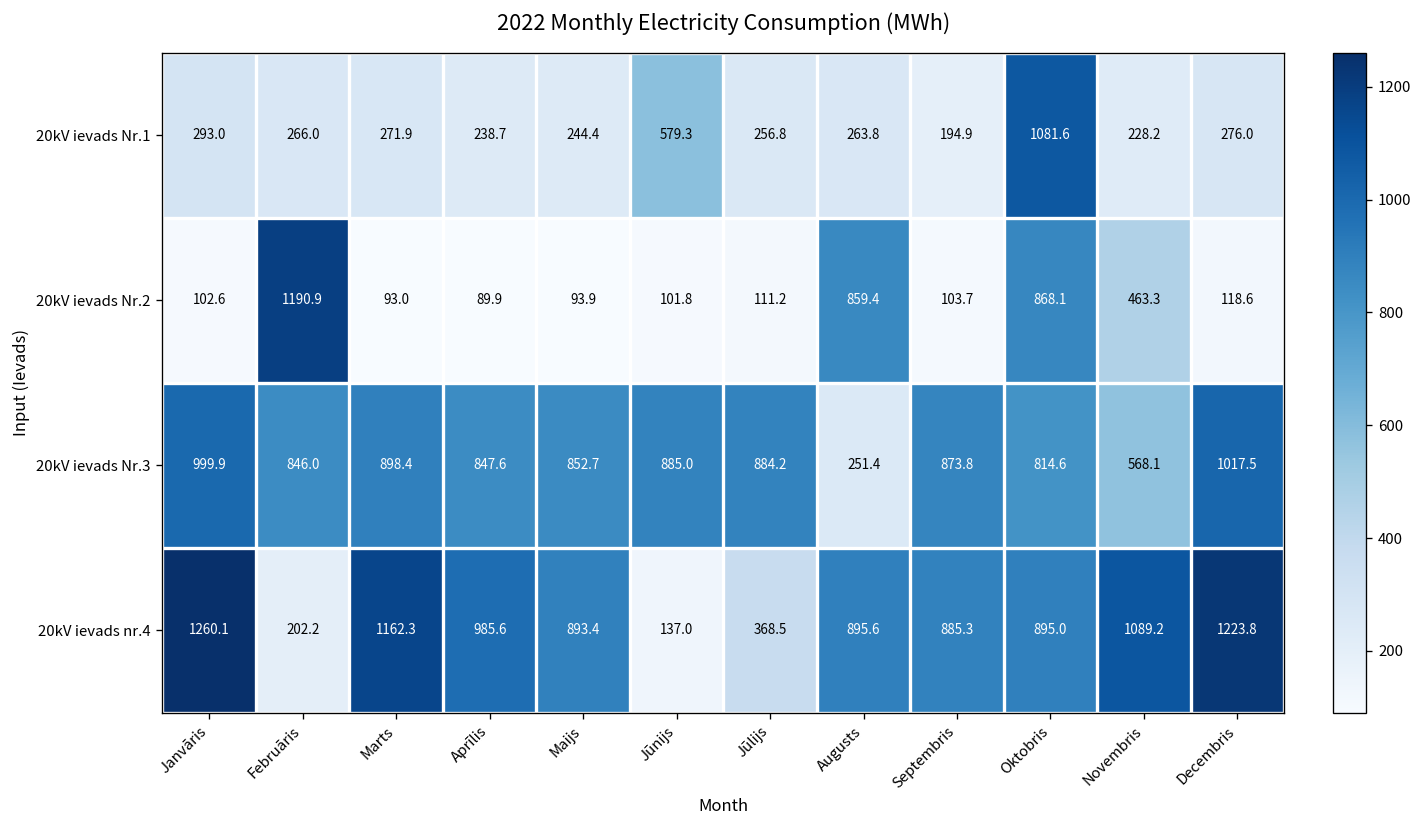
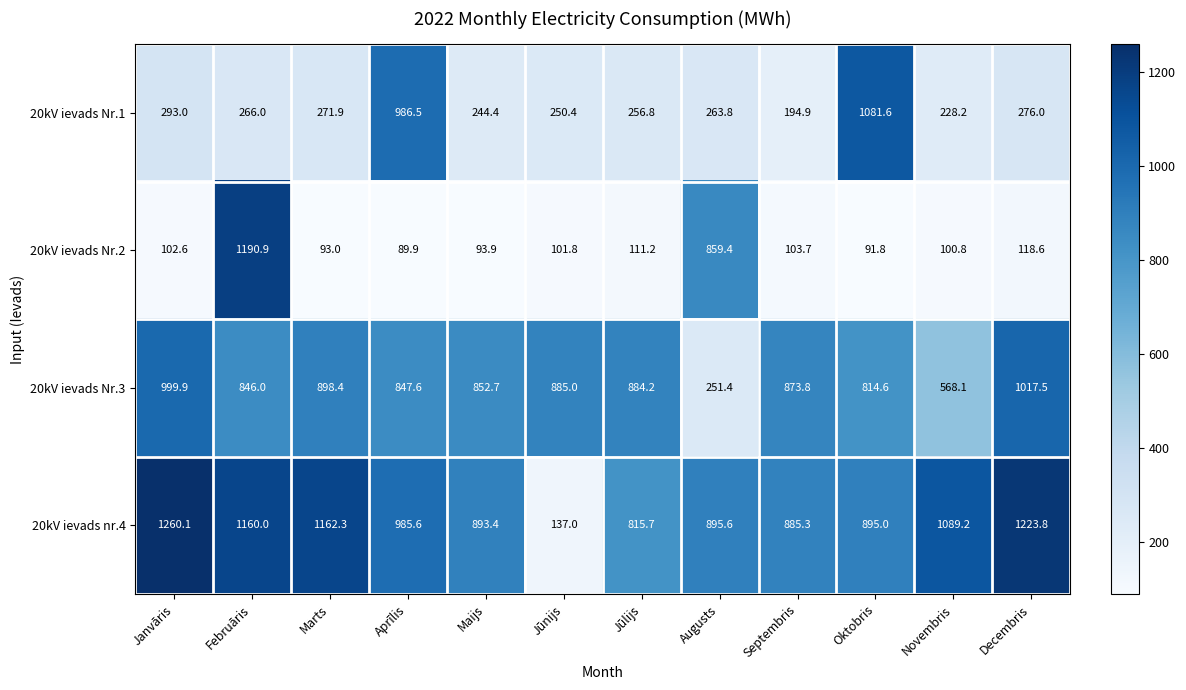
  {
    "20kV ievads Nr.1": {
      "Janvāris": 293.0,
      "Februāris": 266.0,
      "Marts": 271.9,
-     "Aprīlis": 238.7,
+     "Aprīlis": 986.5,
      "Maijs": 244.4,
-     "Jūnijs": 579.3,
+     "Jūnijs": 250.4,
      "Jūlijs": 256.8,
      "Augusts": 263.8,
      "Septembris": 194.9,
      "Oktobris": 1081.6,
      "Novembris": 228.2,
      "Decembris": 276.0
    },
    "20kV ievads Nr.2": {
      "Janvāris": 102.6,
      "Februāris": 1190.9,
      "Marts": 93.0,
      "Aprīlis": 89.9,
      "Maijs": 93.9,
      "Jūnijs": 101.8,
      "Jūlijs": 111.2,
      "Augusts": 859.4,
      "Septembris": 103.7,
-     "Oktobris": 868.1,
-     "Novembris": 463.3,
+     "Oktobris": 91.8,
+     "Novembris": 100.8,
      "Decembris": 118.6
    },
    "20kV ievads Nr.3": {
      "Janvāris": 999.9,
      "Februāris": 846.0,
      "Marts": 898.4,
      "Aprīlis": 847.6,
      "Maijs": 852.7,
      "Jūnijs": 885.0,
      "Jūlijs": 884.2,
      "Augusts": 251.4,
      "Septembris": 873.8,
      "Oktobris": 814.6,
      "Novembris": 568.1,
      "Decembris": 1017.5
    },
    "20kV ievads nr.4": {
      "Janvāris": 1260.1,
-     "Februāris": 202.2,
+     "Februāris": 1160.0,
      "Marts": 1162.3,
      "Aprīlis": 985.6,
      "Maijs": 893.4,
      "Jūnijs": 137.0,
-     "Jūlijs": 368.5,
+     "Jūlijs": 815.7,
      "Augusts": 895.6,
      "Septembris": 885.3,
      "Oktobris": 895.0,
      "Novembris": 1089.2,
      "Decembris": 1223.8
    }
  }
